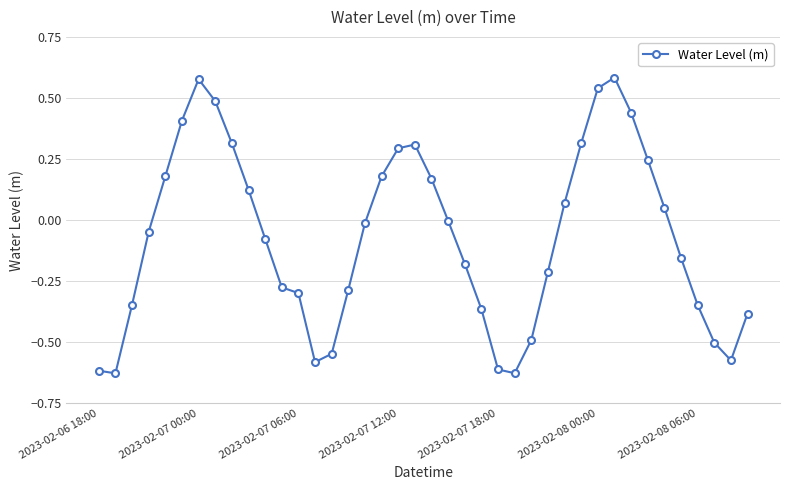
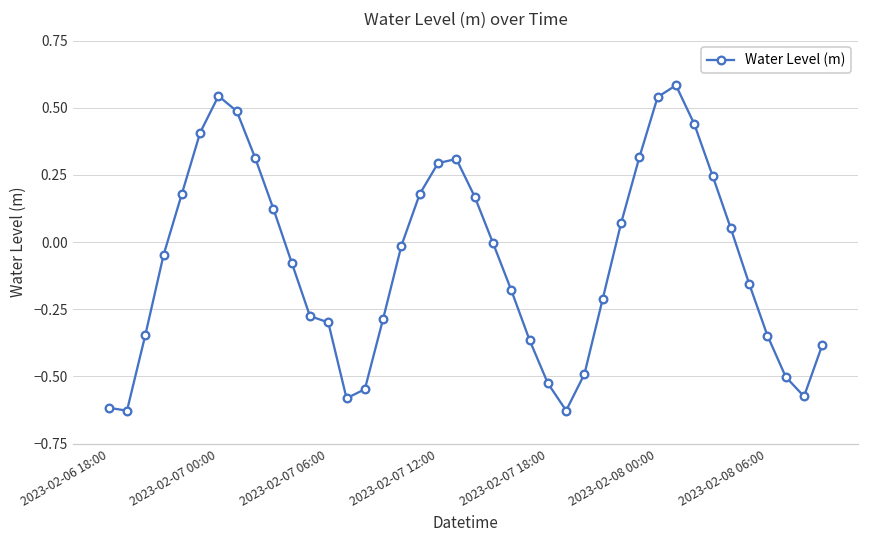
  {
    "2023-02-06 18:00": -0.62,
-   "2023-02-07 00:00": 0.58,
+   "2023-02-07 00:00": 0.54,
    "2023-02-07 06:00": -0.30,
    "2023-02-07 12:00": 0.29,
-   "2023-02-07 18:00": -0.61,
+   "2023-02-07 18:00": -0.53,
    "2023-02-08 00:00": 0.54,
    "2023-02-08 06:00": -0.35
  }
